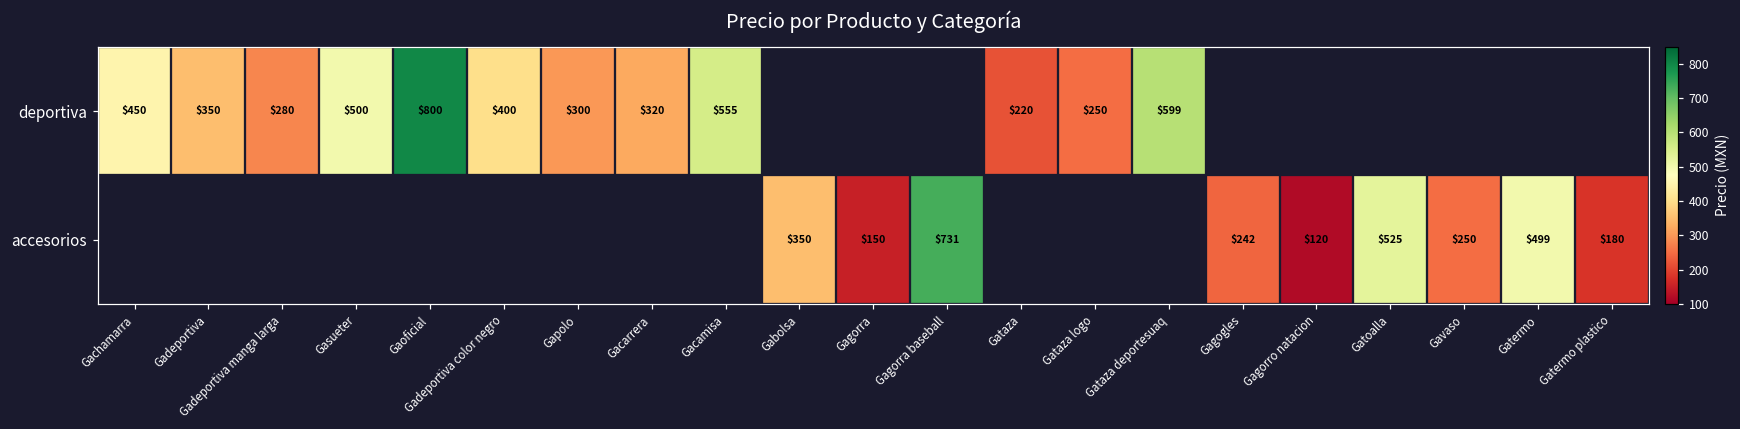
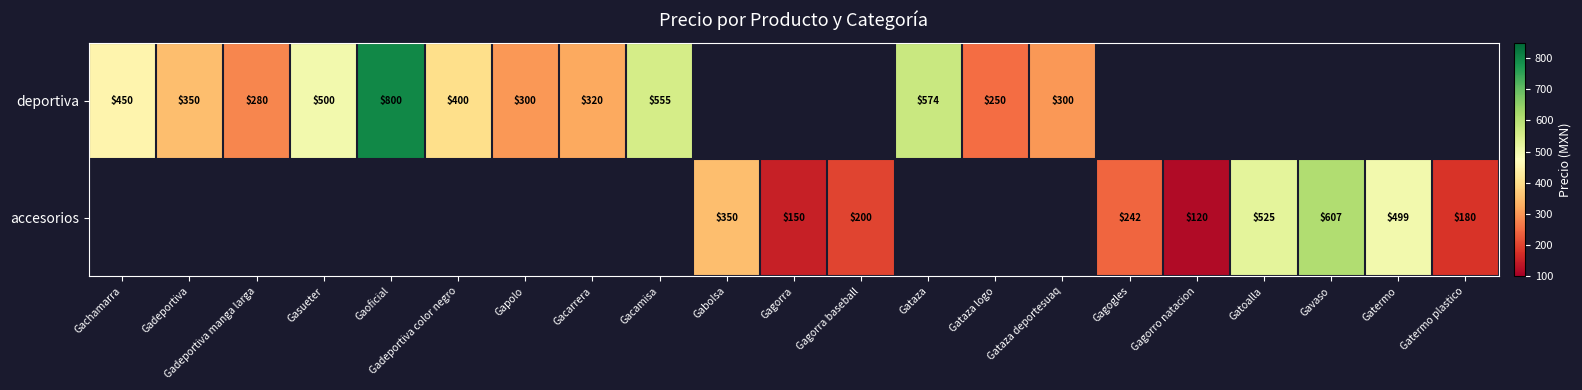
  {
    "deportiva": {
      "Gachamarra": "$450",
      "Gadeportiva": "$350",
      "Gadeportiva manga larga": "$280",
      "Gasueter": "$500",
      "Gaoficial": "$800",
      "Gadeportiva color negro": "$400",
      "Gapolo": "$300",
      "Gacarrera": "$320",
      "Gacamisa": "$555",
-     "Gataza": "$220",
+     "Gataza": "$574",
      "Gataza logo": "$250",
-     "Gataza deportesuaq": "$599"
+     "Gataza deportesuaq": "$300"
    },
    "accesorios": {
      "Gabolsa": "$350",
      "Gagorra": "$150",
-     "Gagorra baseball": "$731",
+     "Gagorra baseball": "$200",
      "Gagogles": "$242",
      "Gagorro natacion": "$120",
      "Gatoalla": "$525",
-     "Gavaso": "$250",
+     "Gavaso": "$607",
      "Gatermo": "$499",
      "Gatermo plastico": "$180"
    }
  }
